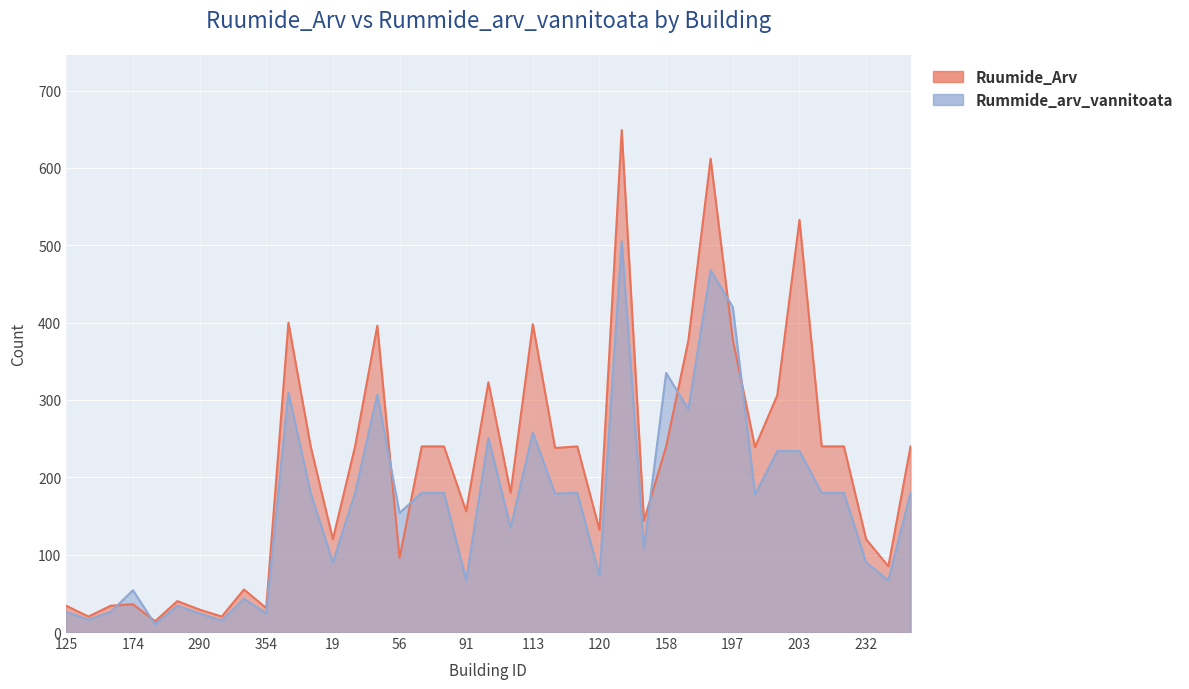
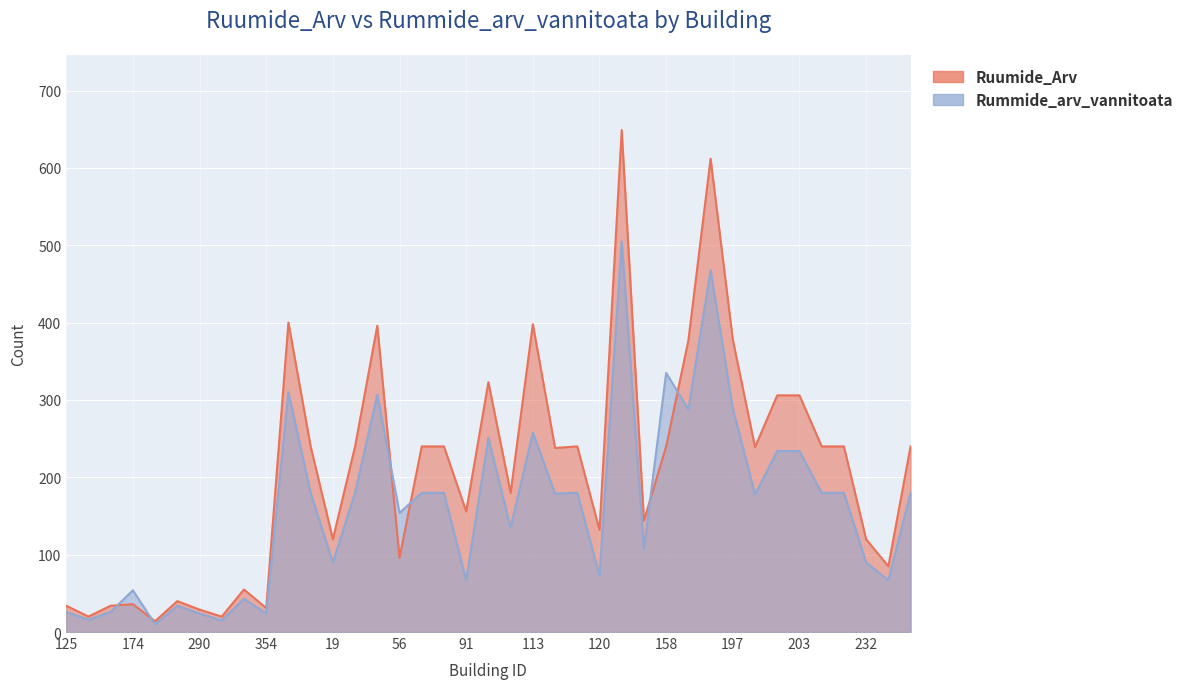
  {
    "Ruumide_Arv": {
      "125": 30,
      "174": 40,
      "290": 30,
      "354": 30,
      "19": 120,
      "56": 100,
      "91": 160,
      "113": 400,
      "120": 130,
      "158": 240,
      "197": 380,
-     "203": 530,
+     "203": 310,
      "232": 120
    },
    "Rummide_arv_vannitoata": {
      "125": 30,
      "174": 50,
      "290": 20,
      "354": 20,
      "19": 90,
      "56": 150,
      "91": 70,
      "113": 260,
      "120": 70,
      "158": 340,
-     "197": 420,
+     "197": 290,
      "203": 230,
      "232": 90
    }
  }
